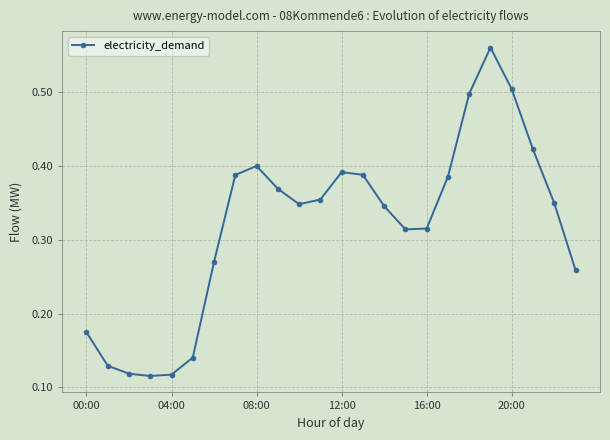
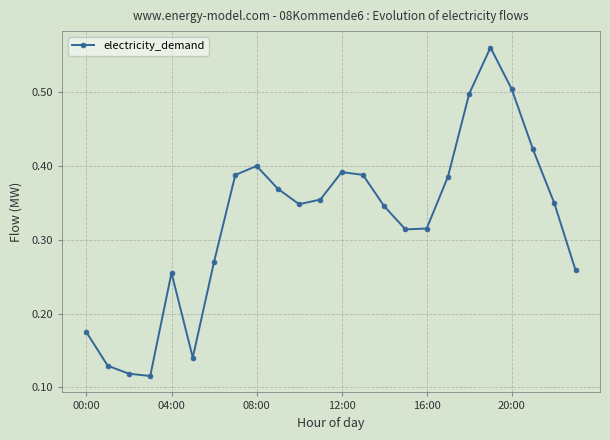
  {
    "00:00": 0.17,
-   "04:00": 0.12,
+   "04:00": 0.26,
    "08:00": 0.40,
    "12:00": 0.39,
    "16:00": 0.32,
    "20:00": 0.50
  }
